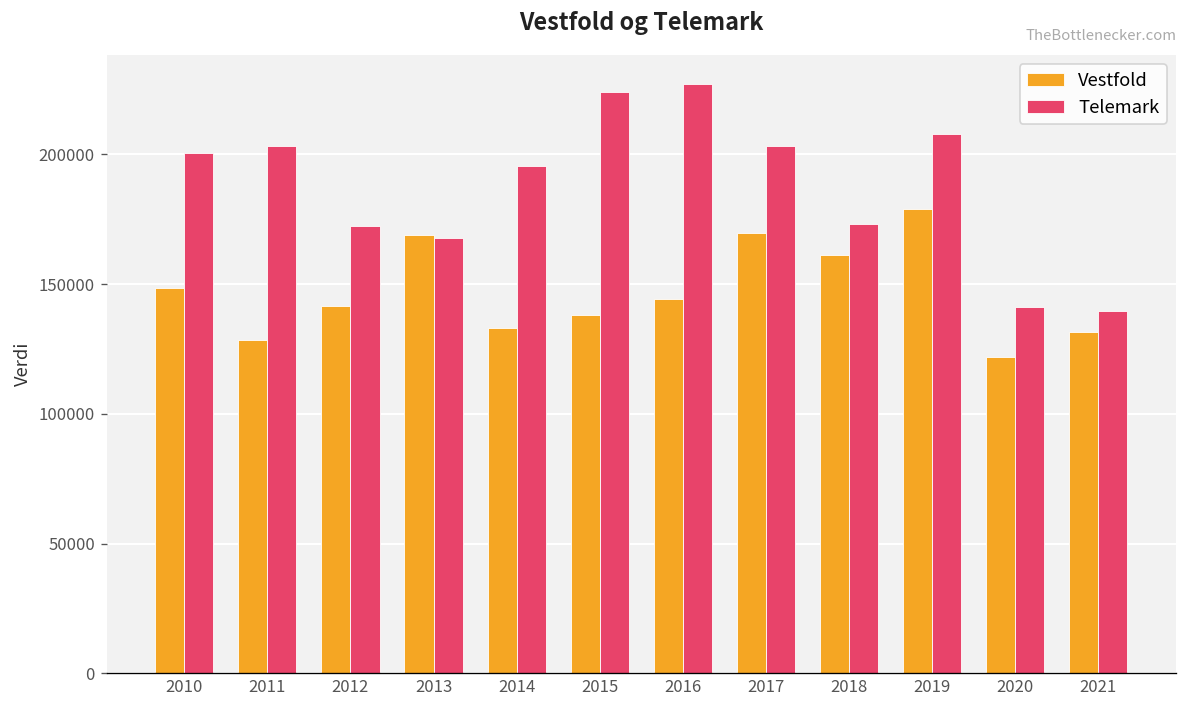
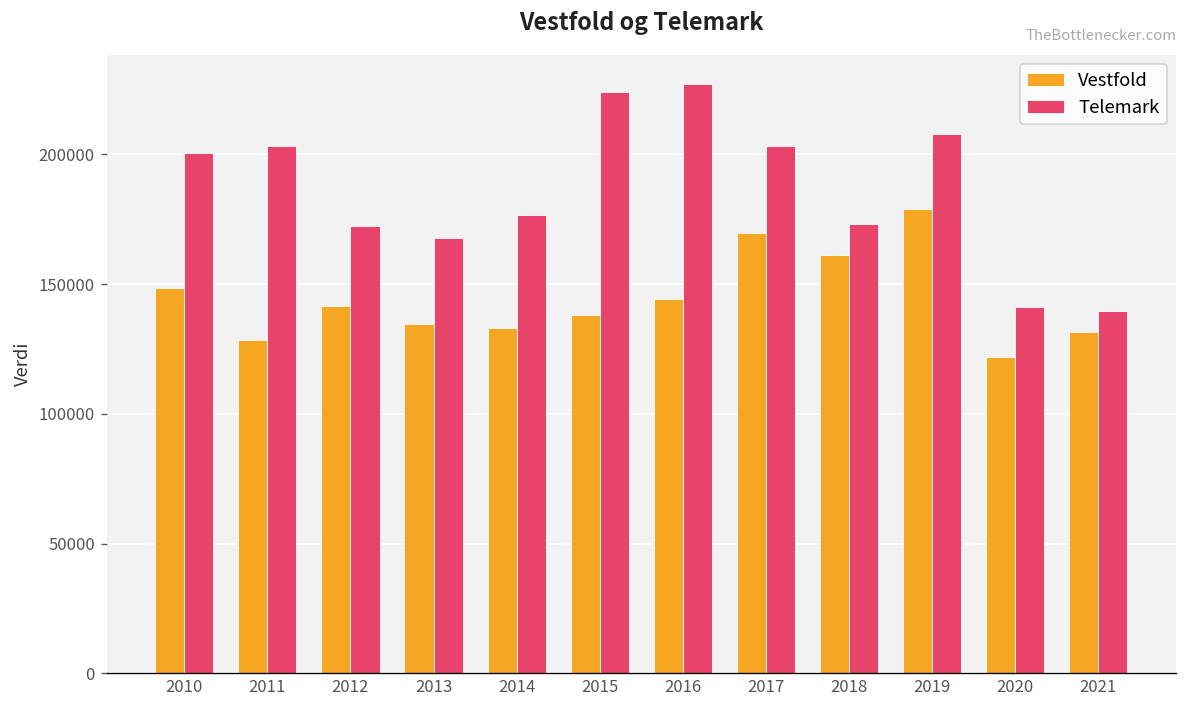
  {
    "Vestfold": {
      "2010": 149000,
      "2011": 129000,
      "2012": 142000,
-     "2013": 169000,
+     "2013": 135000,
      "2014": 133000,
      "2015": 138000,
      "2016": 144000,
      "2017": 170000,
      "2018": 161000,
      "2019": 179000,
      "2020": 122000,
      "2021": 132000
    },
    "Telemark": {
      "2010": 200000,
      "2011": 203000,
      "2012": 172000,
      "2013": 168000,
-     "2014": 196000,
+     "2014": 177000,
      "2015": 224000,
      "2016": 227000,
      "2017": 203000,
      "2018": 173000,
      "2019": 208000,
      "2020": 141000,
      "2021": 140000
    }
  }
